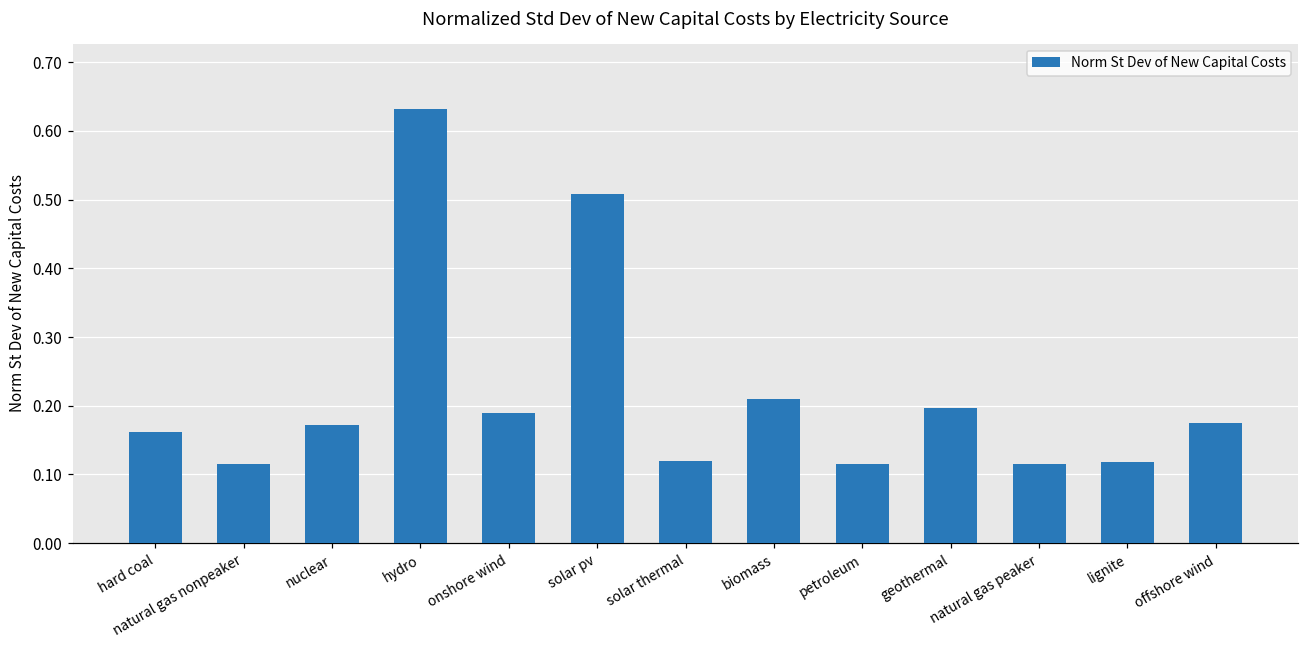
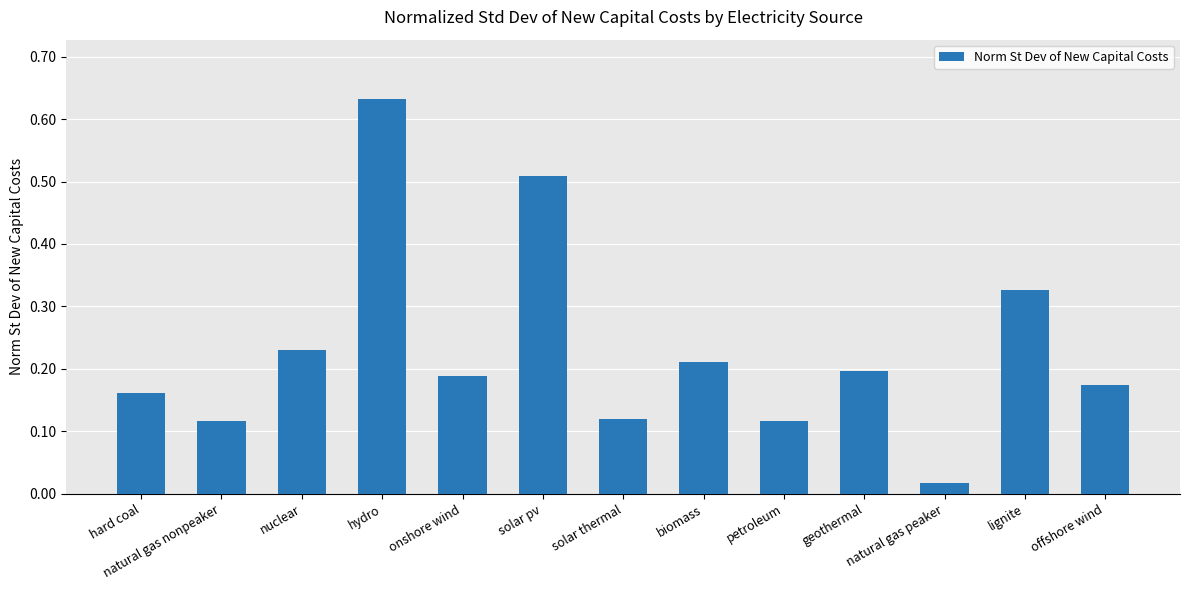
  {
    "hard coal": 0.16,
    "natural gas nonpeaker": 0.12,
-   "nuclear": 0.17,
+   "nuclear": 0.23,
    "hydro": 0.63,
    "onshore wind": 0.19,
    "solar pv": 0.51,
    "solar thermal": 0.12,
    "biomass": 0.21,
    "petroleum": 0.12,
    "geothermal": 0.20,
-   "natural gas peaker": 0.12,
-   "lignite": 0.12,
+   "natural gas peaker": 0.02,
+   "lignite": 0.33,
    "offshore wind": 0.17
  }
